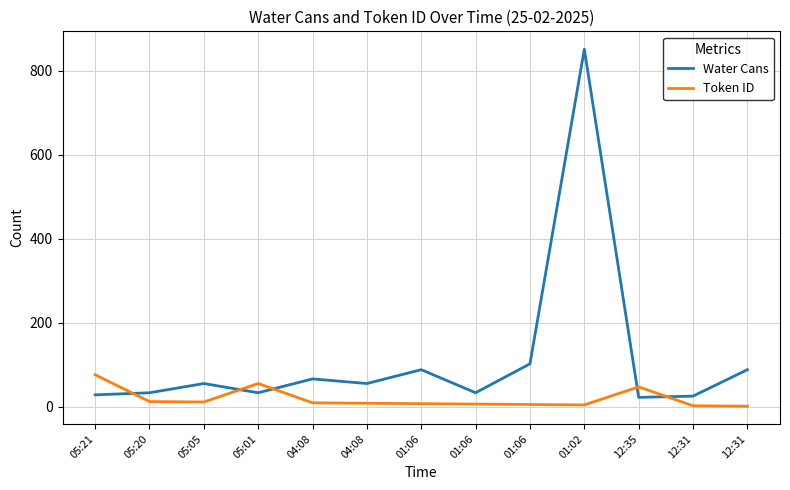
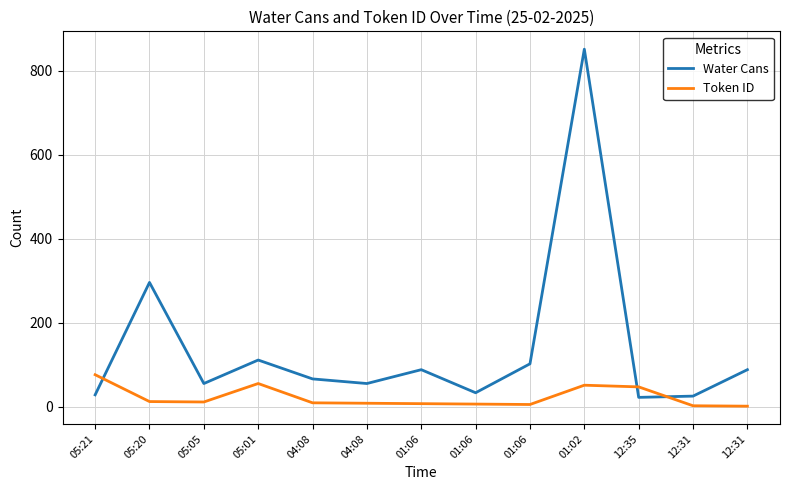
  {
    "Water Cans": {
      "05:21": 30,
-     "05:20": 30,
+     "05:20": 300,
      "05:05": 60,
-     "05:01": 30,
+     "05:01": 110,
      "01:02": 850,
      "12:35": 20
    },
    "Token ID": {
      "05:21": 80,
      "05:20": 10,
      "05:05": 10,
      "05:01": 60,
-     "01:02": 0,
+     "01:02": 50,
      "12:35": 50
    }
  }
